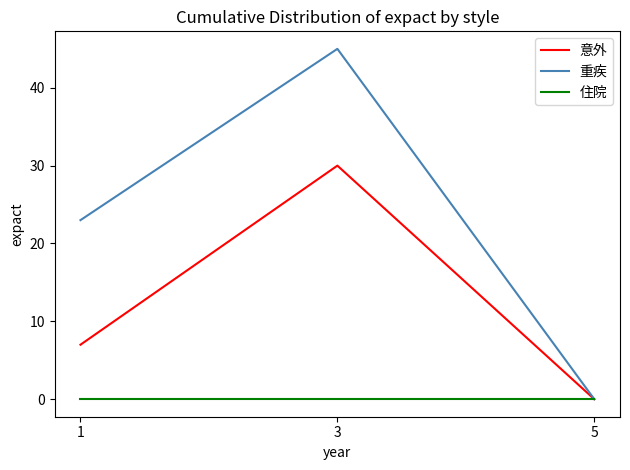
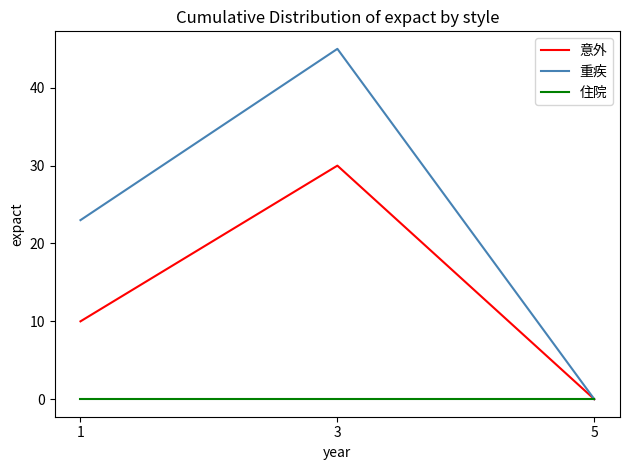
  {
    "意外": {
-     "1": 7,
+     "1": 10,
      "3": 30
    },
    "重疾": {
      "1": 23,
      "3": 45
    },
    "住院": {
      "1": 0,
      "3": 0
    }
  }
